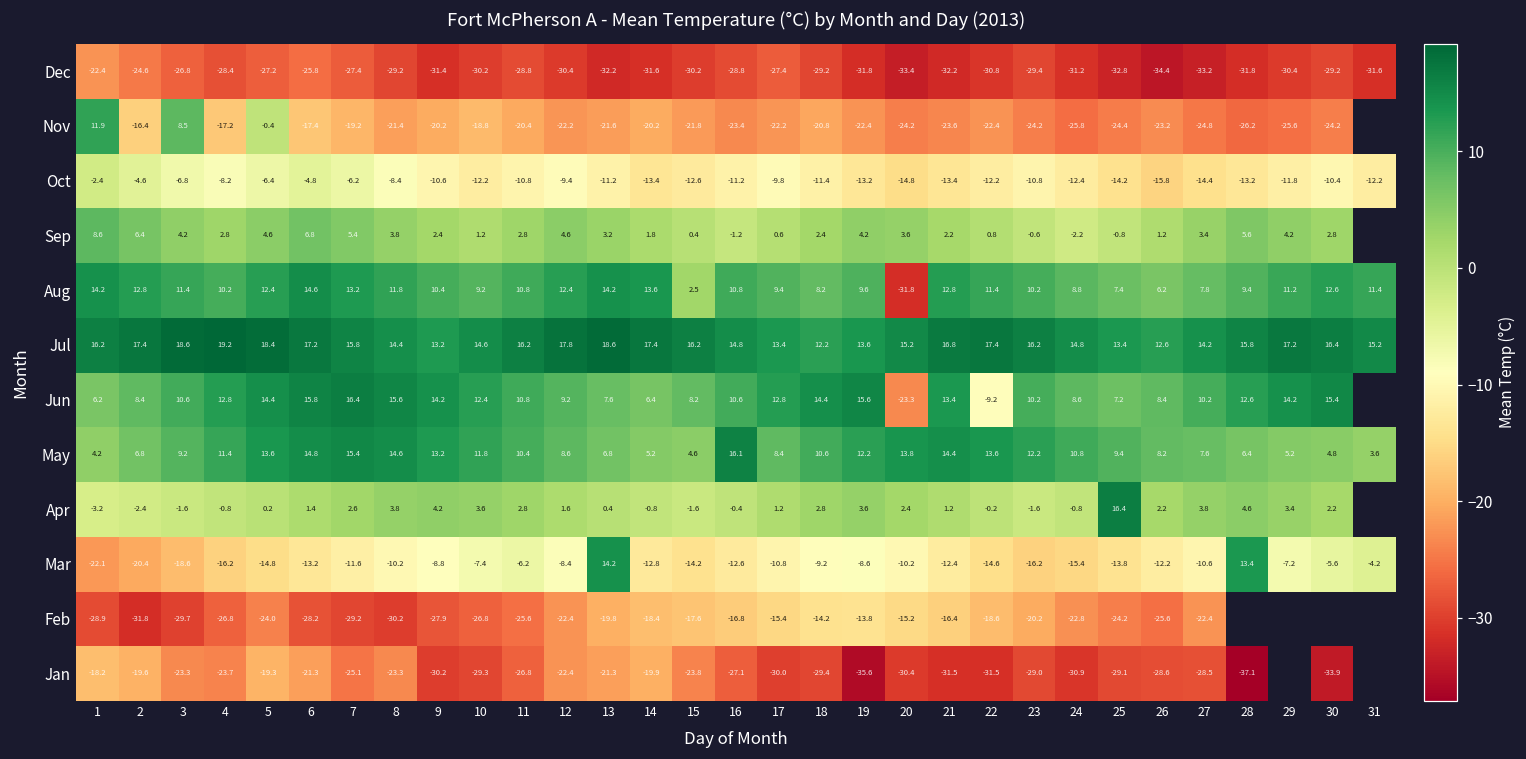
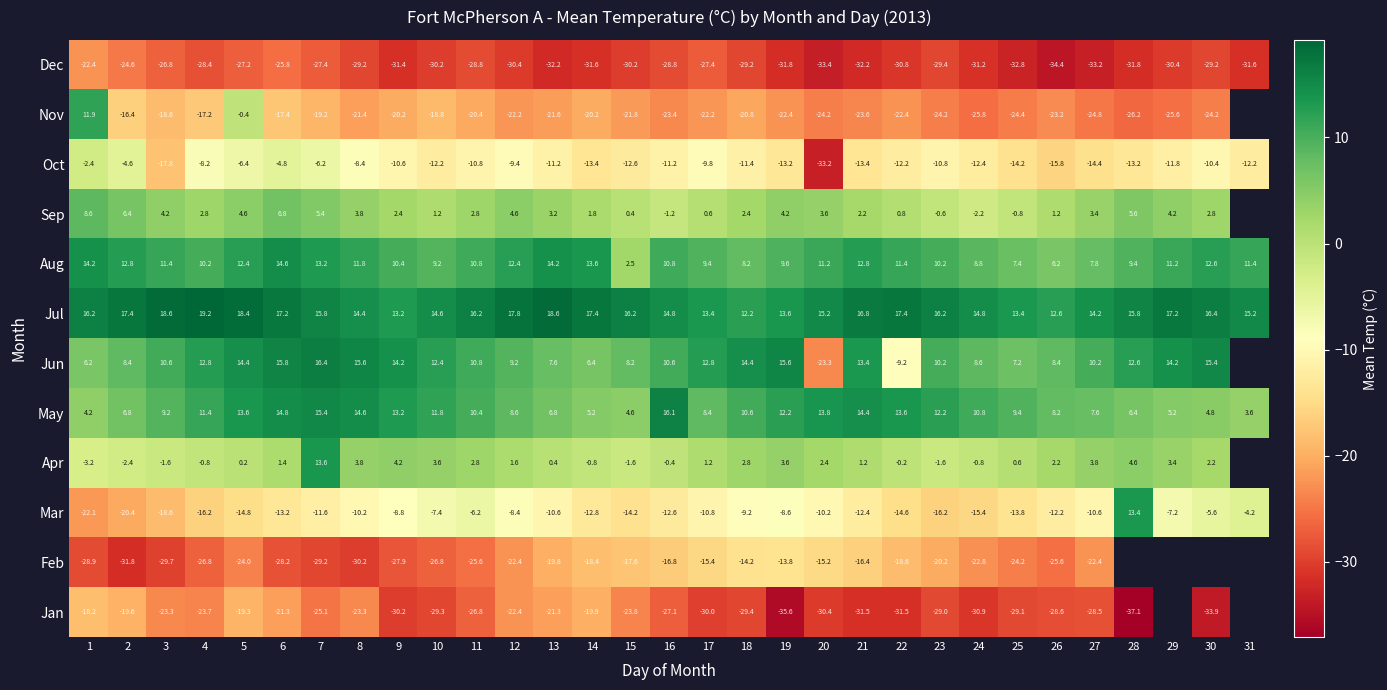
  {
    "Nov": {
      "1": 11.9,
      "2": -16.4,
-     "3": 8.5,
+     "3": -18.6,
      "4": -17.2,
      "5": -0.4,
      "6": -17.4,
      "7": -19.2,
      "8": -21.4,
      "9": -20.2,
      "10": -18.8,
      "11": -20.4,
      "12": -22.2,
      "13": -21.6,
      "14": -20.2,
      "15": -21.8,
      "16": -23.4,
      "17": -22.2,
      "18": -20.8,
      "19": -22.4,
      "20": -24.2,
      "21": -23.6,
      "22": -22.4,
      "23": -24.2,
      "24": -25.8,
      "25": -24.4,
      "26": -23.2,
      "27": -24.8,
      "28": -26.2,
      "29": -25.6,
      "30": -24.2
    },
    "Oct": {
      "1": -2.4,
      "2": -4.6,
-     "3": -6.8,
+     "3": -17.8,
      "4": -8.2,
      "5": -6.4,
      "6": -4.8,
      "7": -6.2,
      "8": -8.4,
      "9": -10.6,
      "10": -12.2,
      "11": -10.8,
      "12": -9.4,
      "13": -11.2,
      "14": -13.4,
      "15": -12.6,
      "16": -11.2,
      "17": -9.8,
      "18": -11.4,
      "19": -13.2,
-     "20": -14.8,
+     "20": -33.2,
      "21": -13.4,
      "22": -12.2,
      "23": -10.8,
      "24": -12.4,
      "25": -14.2,
      "26": -15.8,
      "27": -14.4,
      "28": -13.2,
      "29": -11.8,
      "30": -10.4,
      "31": -12.2
    },
    "Aug": {
      "1": 14.2,
      "2": 12.8,
      "3": 11.4,
      "4": 10.2,
      "5": 12.4,
      "6": 14.6,
      "7": 13.2,
      "8": 11.8,
      "9": 10.4,
      "10": 9.2,
      "11": 10.8,
      "12": 12.4,
      "13": 14.2,
      "14": 13.6,
      "15": 2.5,
      "16": 10.8,
      "17": 9.4,
      "18": 8.2,
      "19": 9.6,
-     "20": -31.8,
+     "20": 11.2,
      "21": 12.8,
      "22": 11.4,
      "23": 10.2,
      "24": 8.8,
      "25": 7.4,
      "26": 6.2,
      "27": 7.8,
      "28": 9.4,
      "29": 11.2,
      "30": 12.6,
      "31": 11.4
    },
    "Apr": {
      "1": -3.2,
      "2": -2.4,
      "3": -1.6,
      "4": -0.8,
      "5": 0.2,
      "6": 1.4,
-     "7": 2.6,
+     "7": 13.6,
      "8": 3.8,
      "9": 4.2,
      "10": 3.6,
      "11": 2.8,
      "12": 1.6,
      "13": 0.4,
      "14": -0.8,
      "15": -1.6,
      "16": -0.4,
      "17": 1.2,
      "18": 2.8,
      "19": 3.6,
      "20": 2.4,
      "21": 1.2,
      "22": -0.2,
      "23": -1.6,
      "24": -0.8,
-     "25": 16.4,
+     "25": 0.6,
      "26": 2.2,
      "27": 3.8,
      "28": 4.6,
      "29": 3.4,
      "30": 2.2
    },
    "Mar": {
      "1": -22.1,
      "2": -20.4,
      "3": -18.6,
      "4": -16.2,
      "5": -14.8,
      "6": -13.2,
      "7": -11.6,
      "8": -10.2,
      "9": -8.8,
      "10": -7.4,
      "11": -6.2,
      "12": -8.4,
-     "13": 14.2,
+     "13": -10.6,
      "14": -12.8,
      "15": -14.2,
      "16": -12.6,
      "17": -10.8,
      "18": -9.2,
      "19": -8.6,
      "20": -10.2,
      "21": -12.4,
      "22": -14.6,
      "23": -16.2,
      "24": -15.4,
      "25": -13.8,
      "26": -12.2,
      "27": -10.6,
      "28": 13.4,
      "29": -7.2,
      "30": -5.6,
      "31": -4.2
    }
  }
